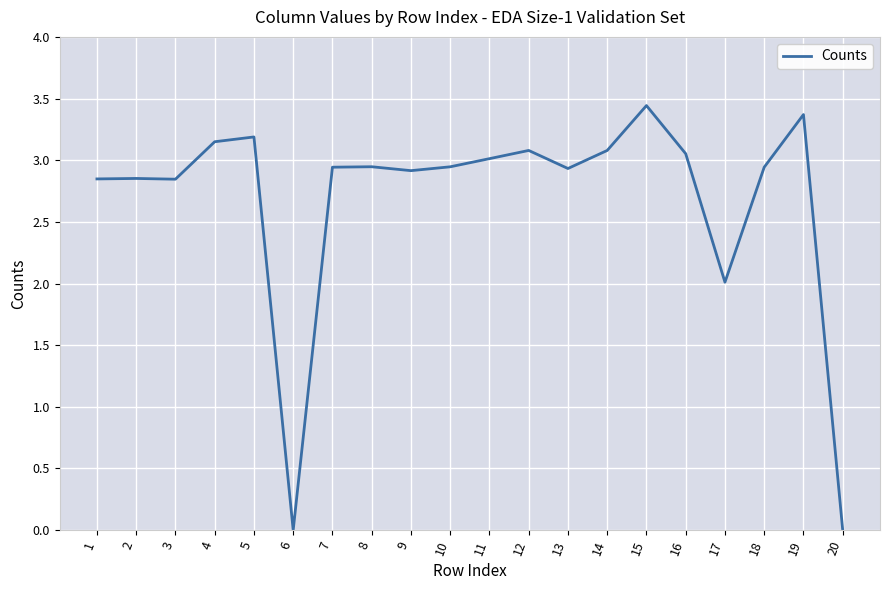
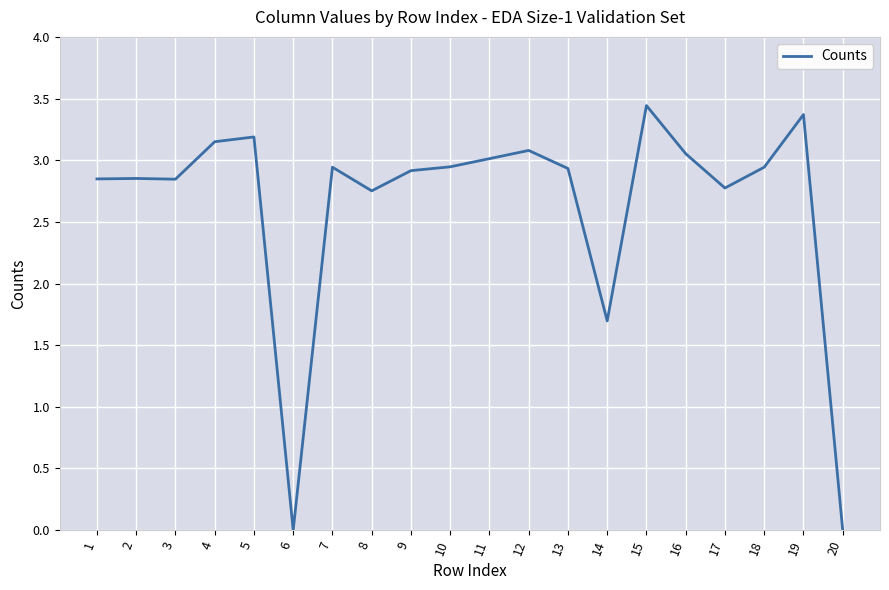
  {
    "1": 2.85,
    "2": 2.85,
    "3": 2.85,
    "4": 3.15,
    "5": 3.19,
    "6": 0.00,
    "7": 2.94,
-   "8": 2.95,
+   "8": 2.75,
    "9": 2.92,
    "10": 2.95,
    "11": 3.01,
    "12": 3.08,
    "13": 2.93,
-   "14": 3.08,
+   "14": 1.70,
    "15": 3.44,
    "16": 3.05,
-   "17": 2.01,
+   "17": 2.77,
    "18": 2.94,
    "19": 3.37,
    "20": 0.00
  }
